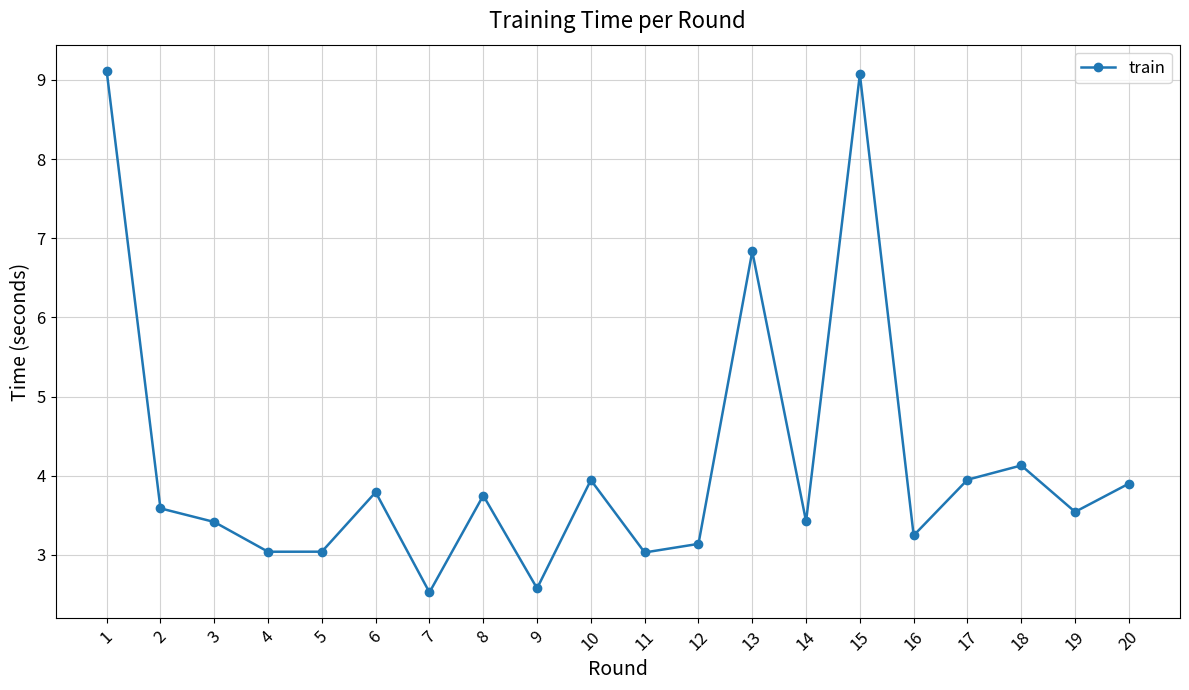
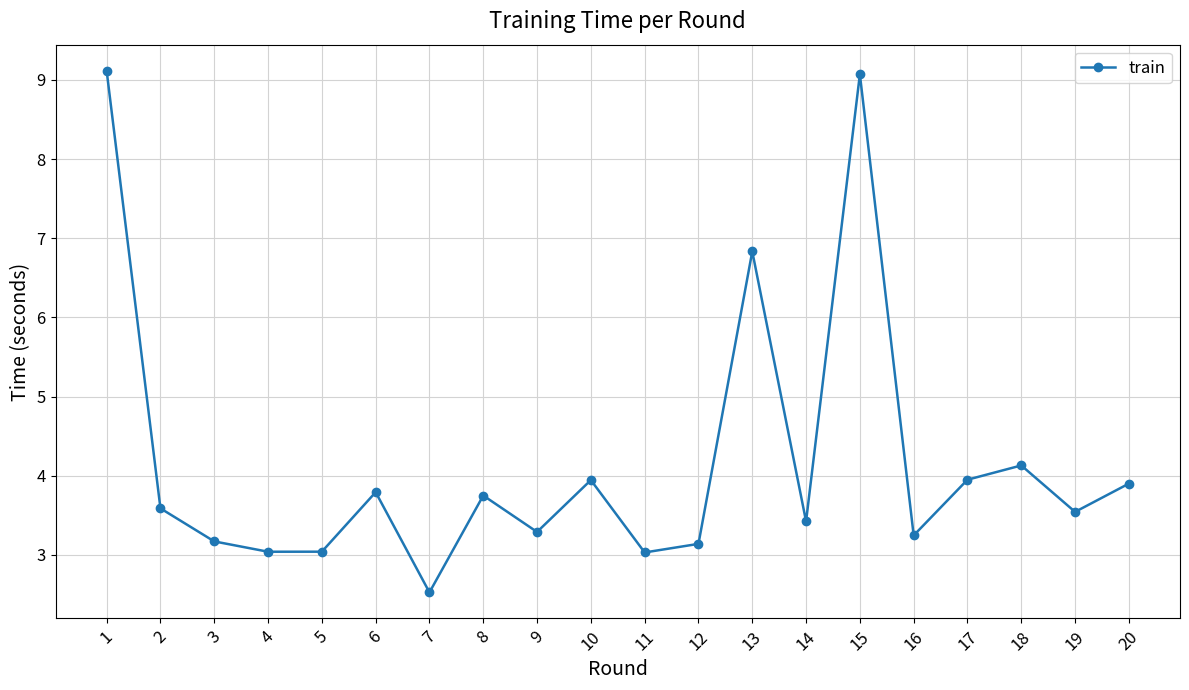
  {
    "1": 9.1,
    "2": 3.6,
-   "3": 3.4,
+   "3": 3.2,
    "4": 3.0,
    "5": 3.0,
    "6": 3.8,
    "7": 2.5,
    "8": 3.8,
-   "9": 2.6,
+   "9": 3.3,
    "10": 3.9,
    "11": 3.0,
    "12": 3.1,
    "13": 6.8,
    "14": 3.4,
    "15": 9.1,
    "16": 3.2,
    "17": 4.0,
    "18": 4.1,
    "19": 3.5,
    "20": 3.9
  }
